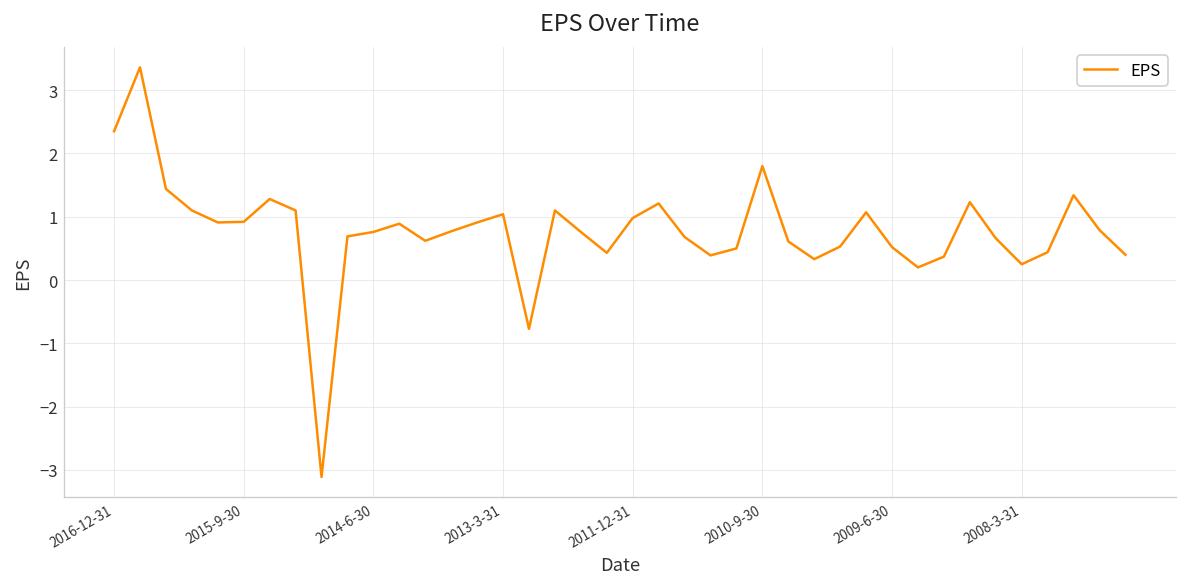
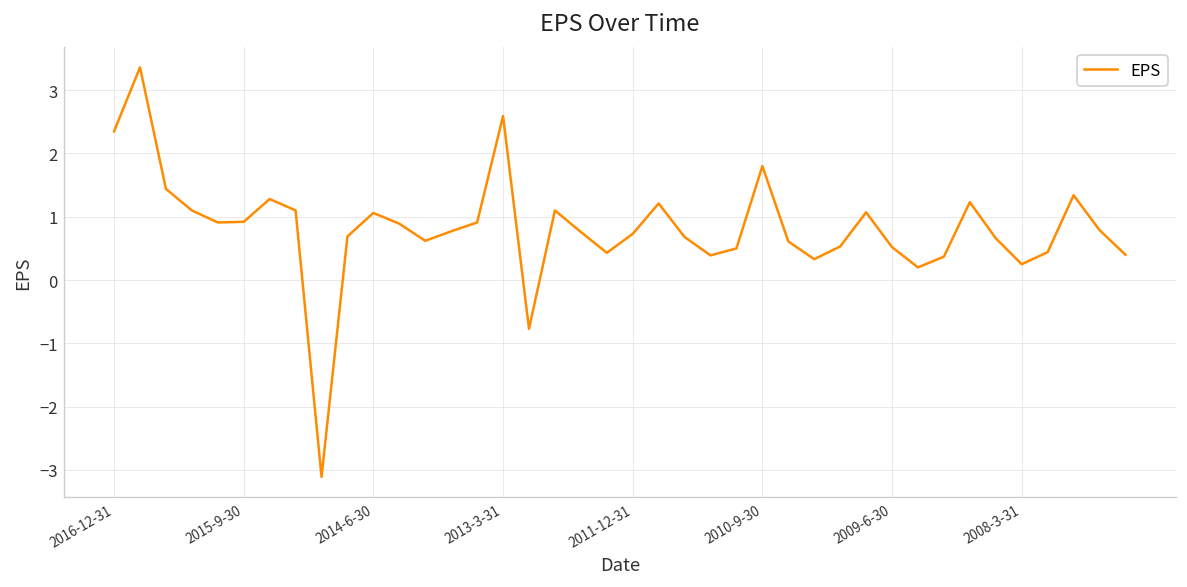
  {
    "2016-12-31": 2.4,
    "2015-9-30": 0.9,
-   "2014-6-30": 0.8,
-   "2013-3-31": 1.0,
-   "2011-12-31": 1.0,
+   "2014-6-30": 1.1,
+   "2013-3-31": 2.6,
+   "2011-12-31": 0.7,
    "2010-9-30": 1.8,
    "2009-6-30": 0.5,
    "2008-3-31": 0.3
  }
